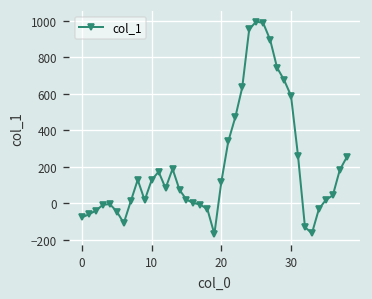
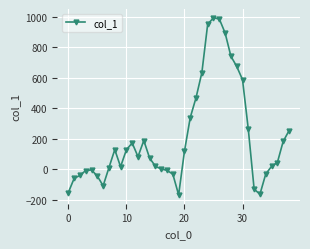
  {
-   "0": -80,
+   "0": -150,
    "10": 130,
    "20": 120,
    "30": 590
  }
